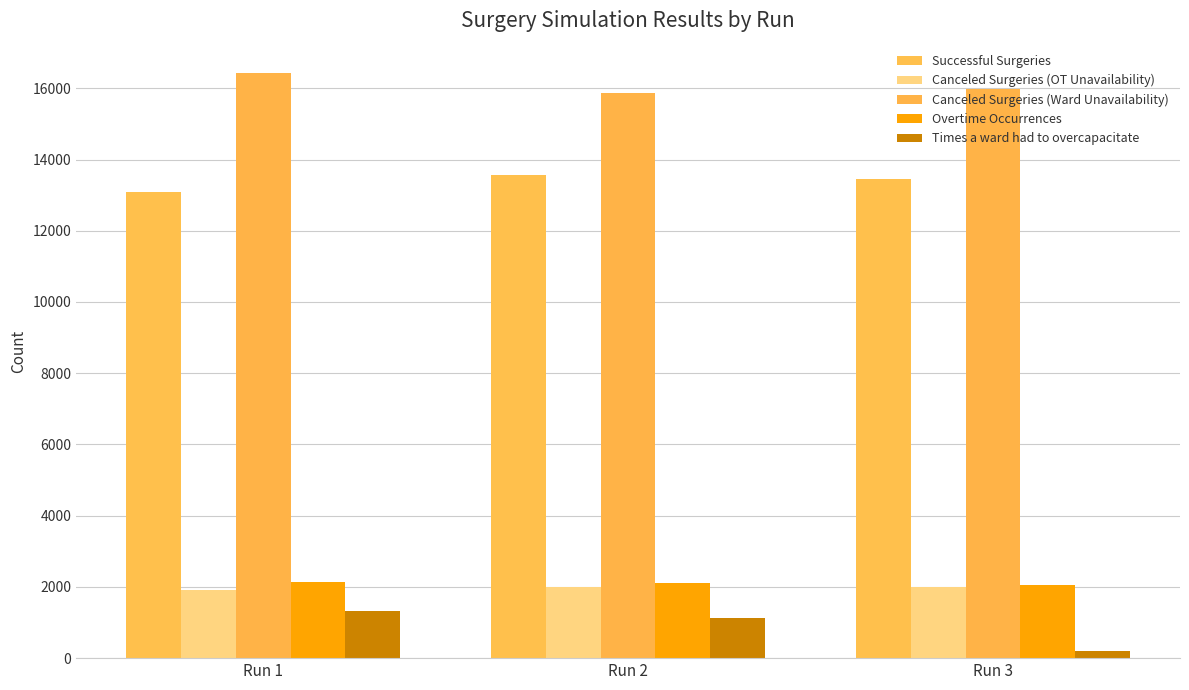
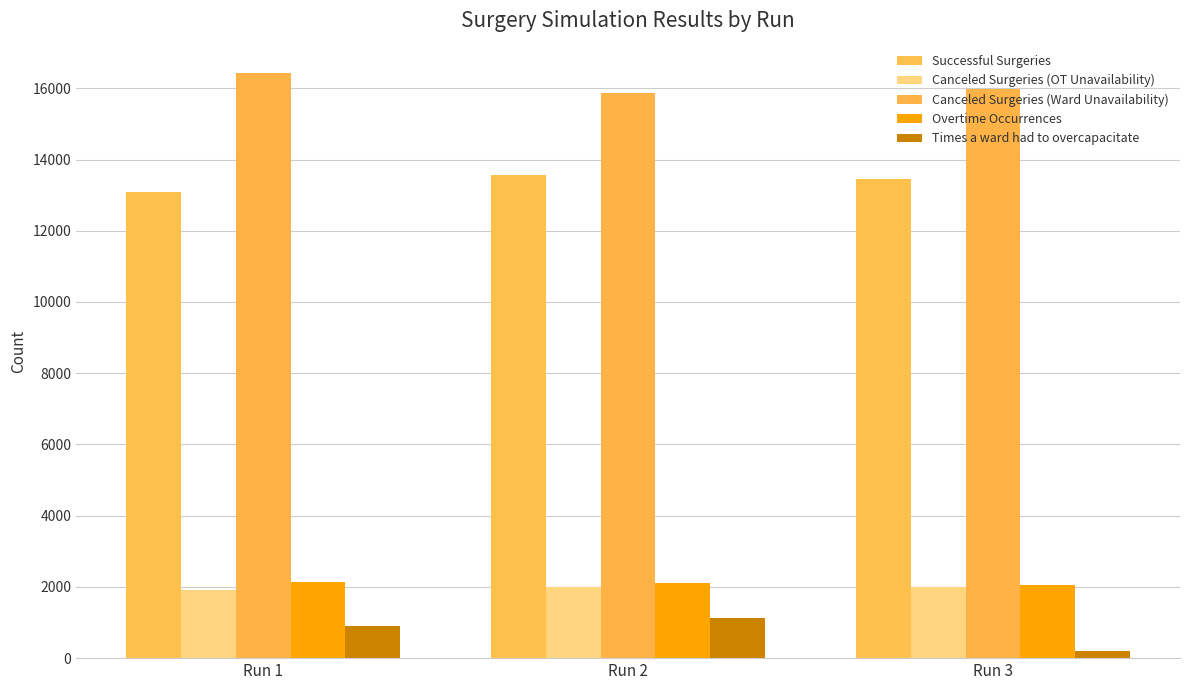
  {
    "Overtime Occurrences": {
      "Run 1": 2200,
      "Run 2": 2100,
      "Run 3": 2100
    },
    "Times a ward had to overcapacitate": {
-     "Run 1": 1300,
+     "Run 1": 900,
      "Run 2": 1100,
      "Run 3": 200
    }
  }
